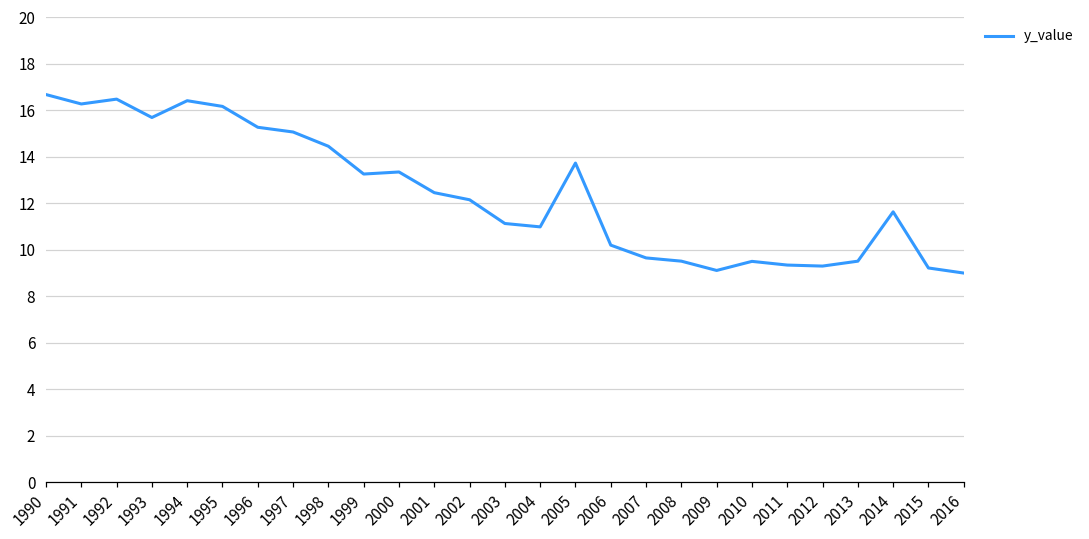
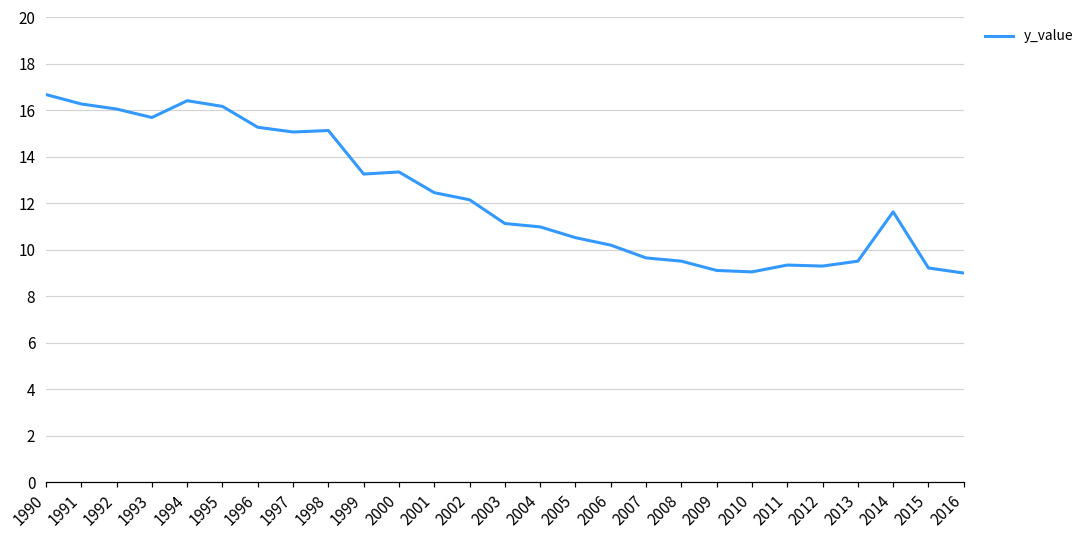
  {
    "1990": 16.7,
    "1991": 16.3,
-   "1992": 16.5,
+   "1992": 16.0,
    "1993": 15.7,
    "1994": 16.4,
    "1995": 16.2,
    "1996": 15.3,
    "1997": 15.1,
-   "1998": 14.4,
+   "1998": 15.1,
    "1999": 13.3,
    "2000": 13.3,
    "2001": 12.5,
    "2002": 12.1,
    "2003": 11.1,
    "2004": 11.0,
-   "2005": 13.7,
+   "2005": 10.5,
    "2006": 10.2,
    "2007": 9.6,
    "2008": 9.5,
    "2009": 9.1,
-   "2010": 9.5,
+   "2010": 9.0,
    "2011": 9.3,
    "2012": 9.3,
    "2013": 9.5,
    "2014": 11.6,
    "2015": 9.2,
    "2016": 9.0
  }
